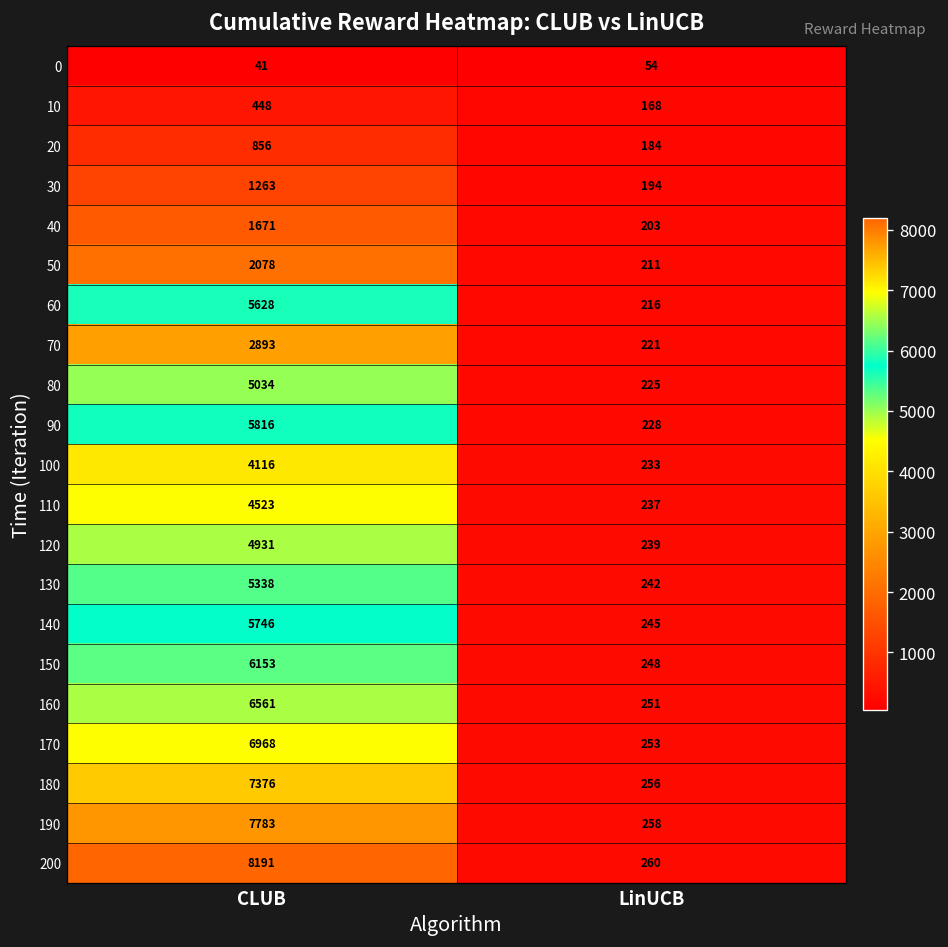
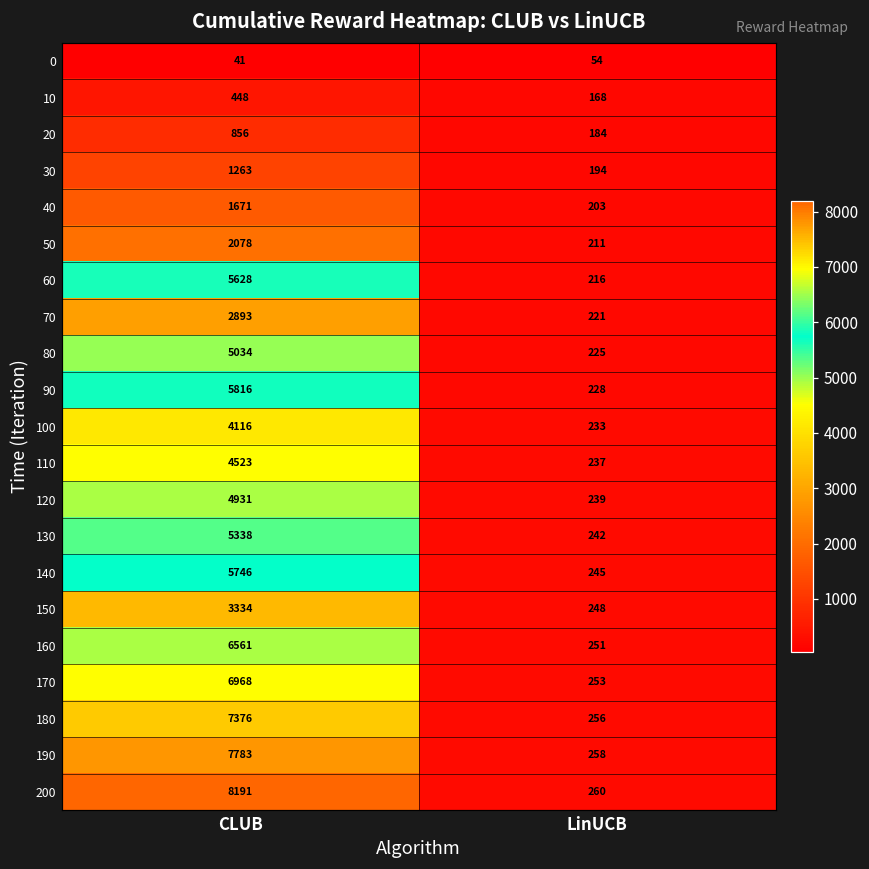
  {
    "0": {
      "CLUB": 41,
      "LinUCB": 54
    },
    "10": {
      "CLUB": 448,
      "LinUCB": 168
    },
    "20": {
      "CLUB": 856,
      "LinUCB": 184
    },
    "30": {
      "CLUB": 1263,
      "LinUCB": 194
    },
    "40": {
      "CLUB": 1671,
      "LinUCB": 203
    },
    "50": {
      "CLUB": 2078,
      "LinUCB": 211
    },
    "60": {
      "CLUB": 5628,
      "LinUCB": 216
    },
    "70": {
      "CLUB": 2893,
      "LinUCB": 221
    },
    "80": {
      "CLUB": 5034,
      "LinUCB": 225
    },
    "90": {
      "CLUB": 5816,
      "LinUCB": 228
    },
    "100": {
      "CLUB": 4116,
      "LinUCB": 233
    },
    "110": {
      "CLUB": 4523,
      "LinUCB": 237
    },
    "120": {
      "CLUB": 4931,
      "LinUCB": 239
    },
    "130": {
      "CLUB": 5338,
      "LinUCB": 242
    },
    "140": {
      "CLUB": 5746,
      "LinUCB": 245
    },
    "150": {
-     "CLUB": 6153,
+     "CLUB": 3334,
      "LinUCB": 248
    },
    "160": {
      "CLUB": 6561,
      "LinUCB": 251
    },
    "170": {
      "CLUB": 6968,
      "LinUCB": 253
    },
    "180": {
      "CLUB": 7376,
      "LinUCB": 256
    },
    "190": {
      "CLUB": 7783,
      "LinUCB": 258
    },
    "200": {
      "CLUB": 8191,
      "LinUCB": 260
    }
  }
